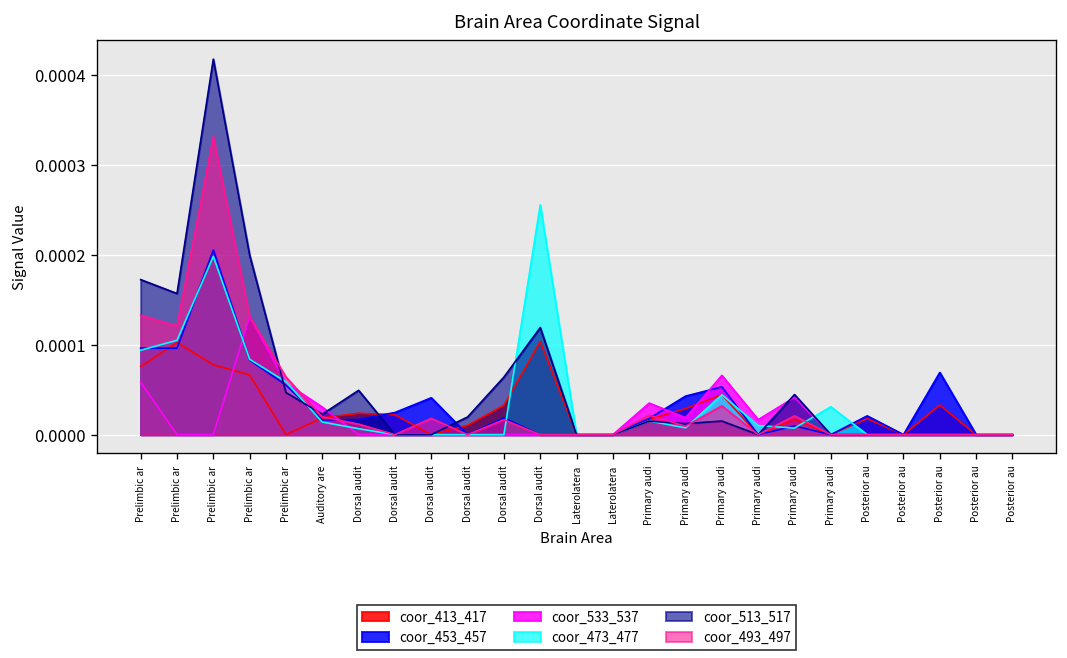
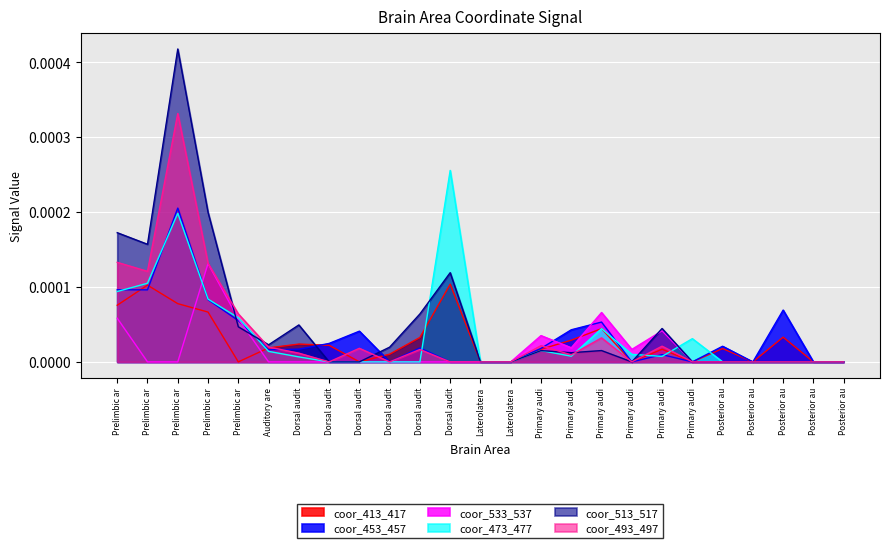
  {
    "coor_533_537": {
-     "Auditory are": 0.00003
+     "Auditory are": 0.00000
    }
  }
